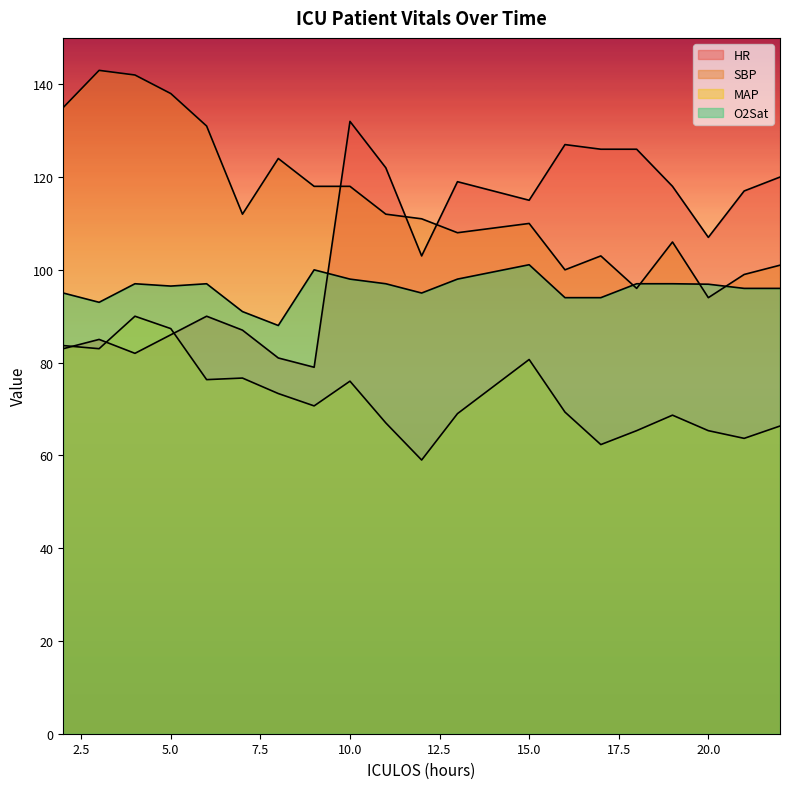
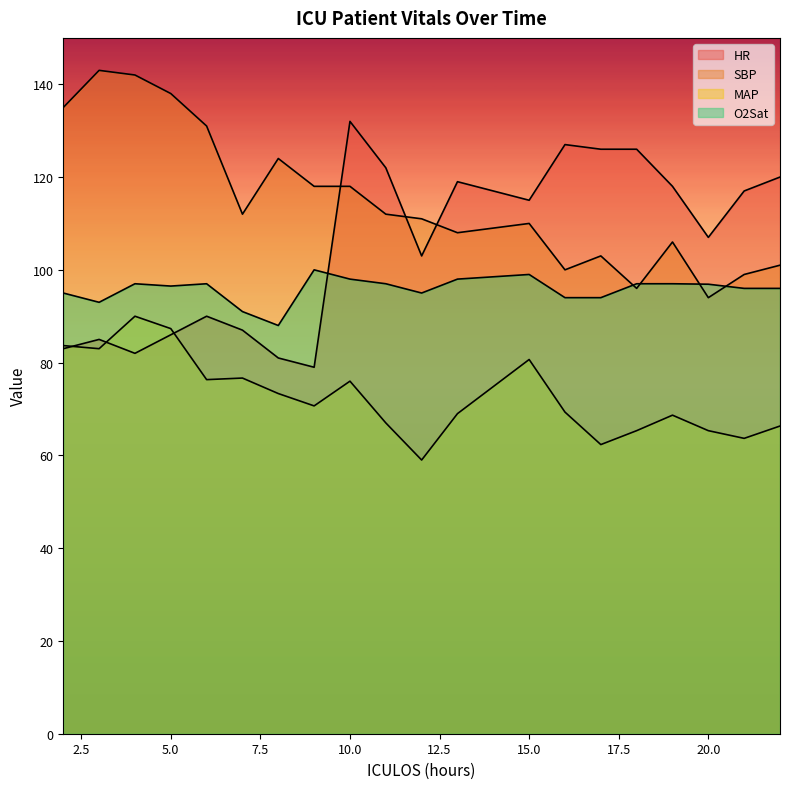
  {
    "O2Sat": {
      "5.0": 97,
      "10.0": 98,
-     "15.0": 101,
+     "15.0": 99,
      "20.0": 97
    }
  }
